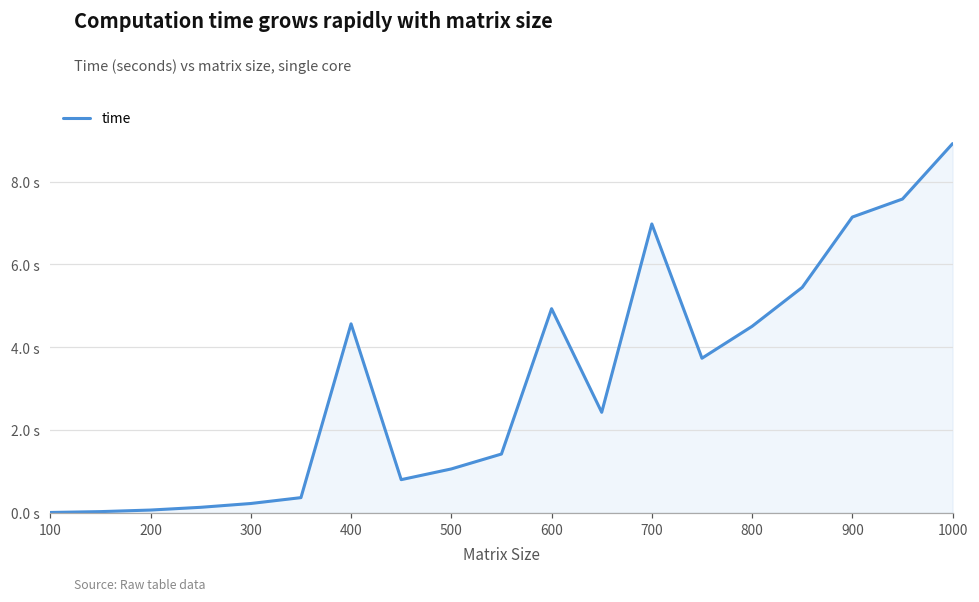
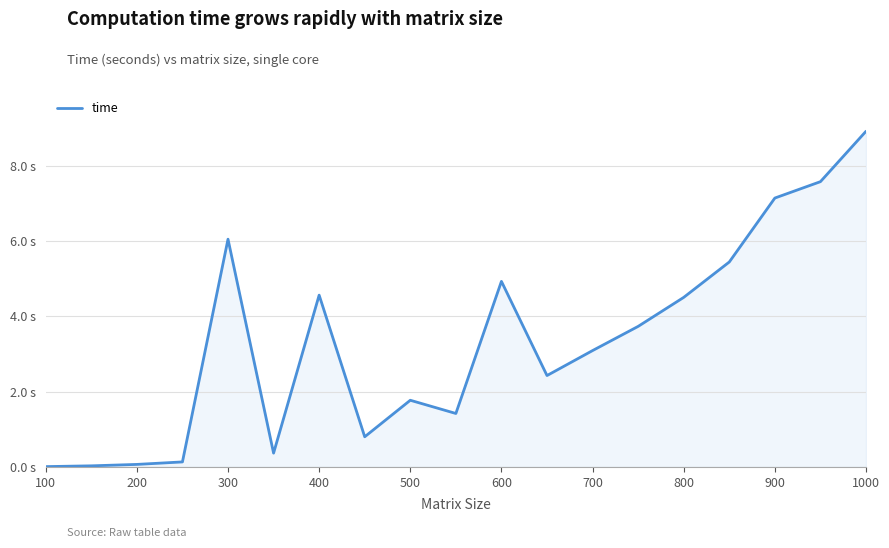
  {
    "100": "0.0 s",
    "200": "0.1 s",
-   "300": "0.2 s",
+   "300": "6.1 s",
    "400": "4.6 s",
-   "500": "1.1 s",
+   "500": "1.8 s",
    "600": "4.9 s",
-   "700": "7.0 s",
+   "700": "3.1 s",
    "800": "4.5 s",
    "900": "7.1 s",
    "1000": "8.9 s"
  }
